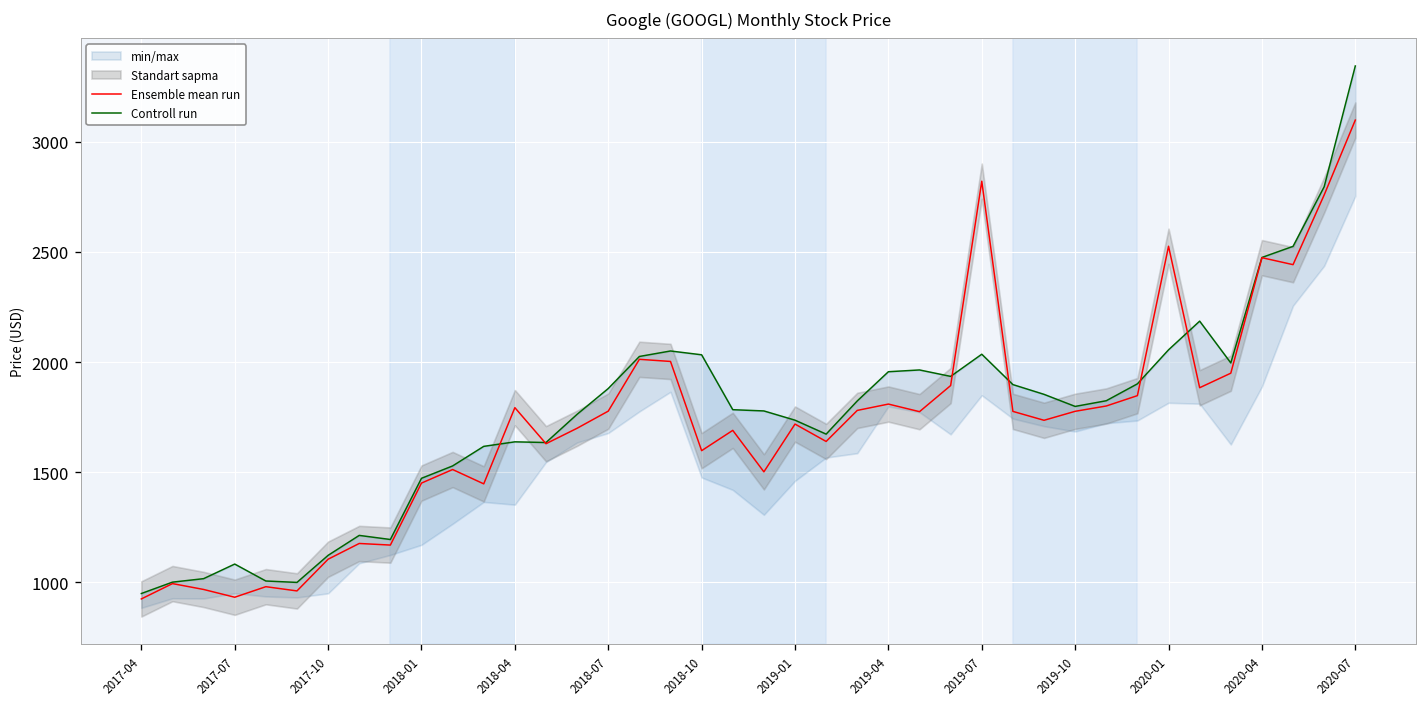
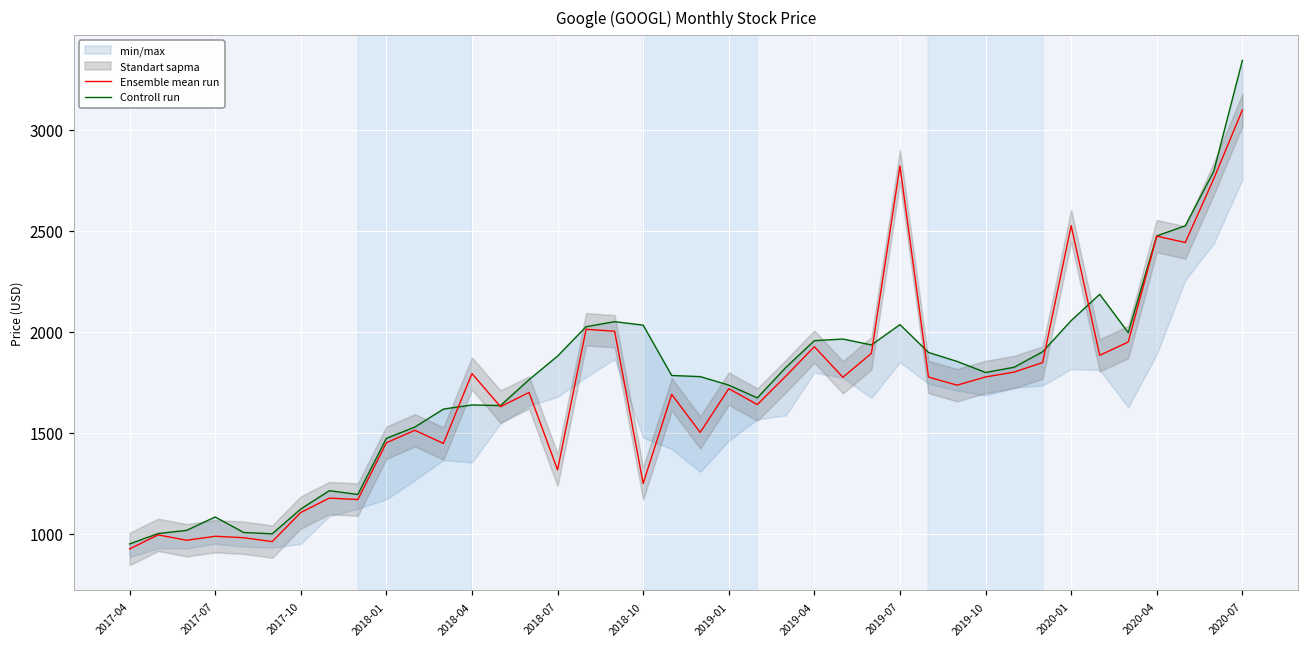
  {
    "Ensemble mean run": {
      "2017-04": 920,
-     "2017-07": 930,
+     "2017-07": 990,
      "2017-10": 1110,
      "2018-01": 1450,
      "2018-04": 1790,
-     "2018-07": 1780,
-     "2018-10": 1600,
+     "2018-07": 1320,
+     "2018-10": 1250,
      "2019-01": 1720,
-     "2019-04": 1810,
+     "2019-04": 1930,
      "2019-07": 2820,
      "2019-10": 1780,
      "2020-01": 2530,
      "2020-07": 3100
    }
  }
